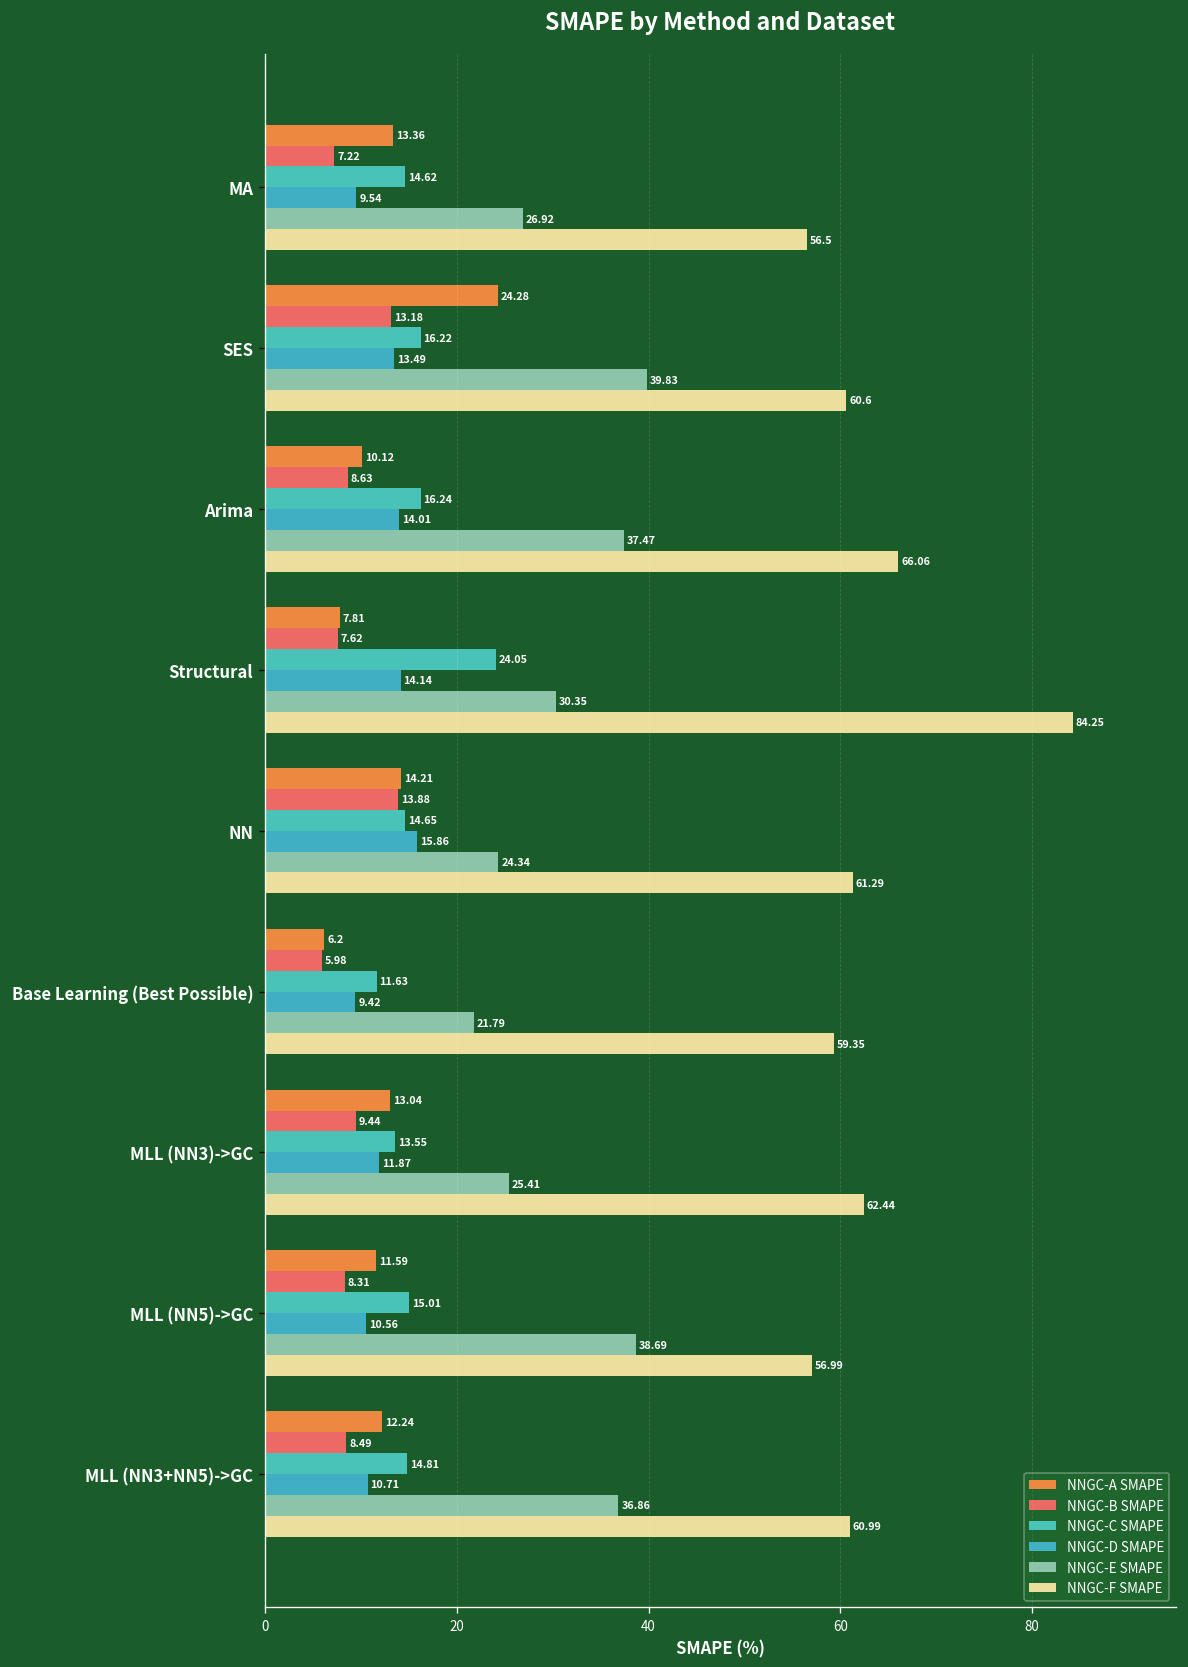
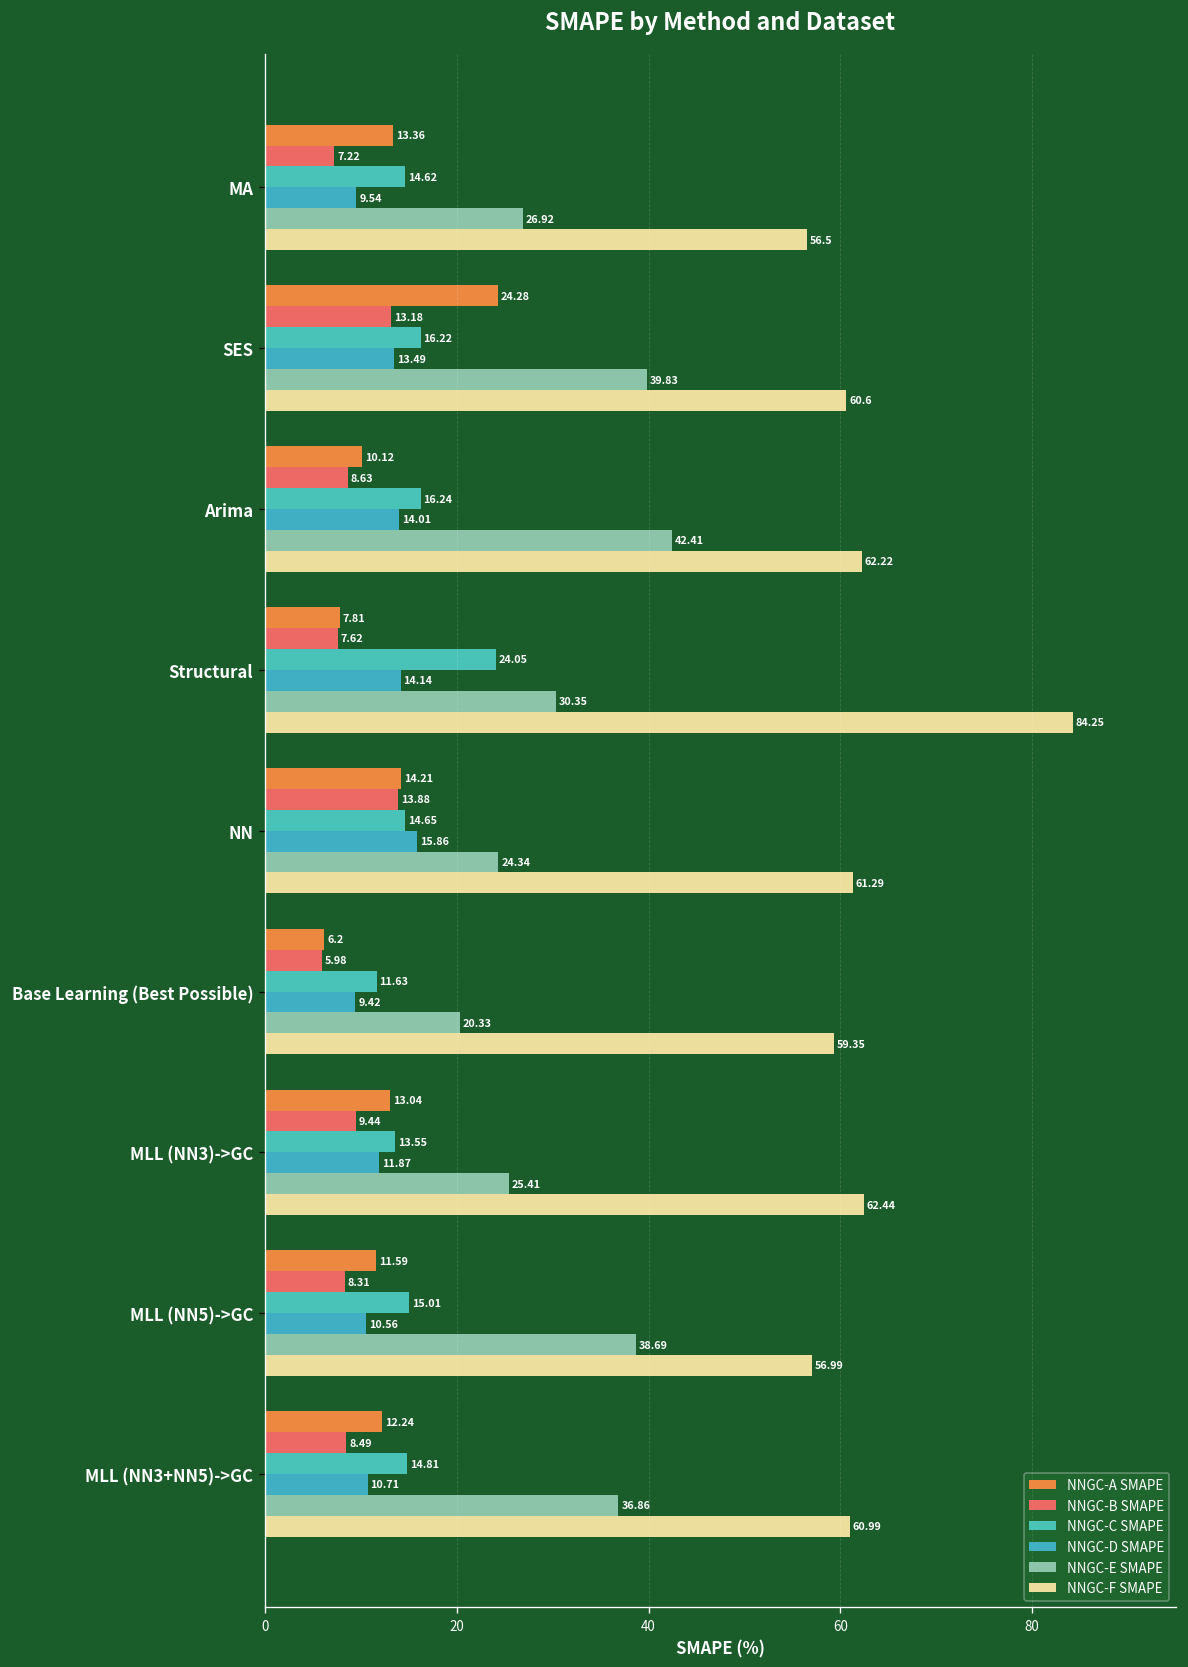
  {
    "NNGC-E SMAPE": {
      "MA": 26.92,
      "SES": 39.83,
-     "Arima": 37.47,
+     "Arima": 42.41,
      "Structural": 30.35,
      "NN": 24.34,
-     "Base Learning (Best Possible)": 21.79,
+     "Base Learning (Best Possible)": 20.33,
      "MLL (NN3)->GC": 25.41,
      "MLL (NN5)->GC": 38.69,
      "MLL (NN3+NN5)->GC": 36.86
    },
    "NNGC-F SMAPE": {
      "MA": 56.5,
      "SES": 60.6,
-     "Arima": 66.06,
+     "Arima": 62.22,
      "Structural": 84.25,
      "NN": 61.29,
      "Base Learning (Best Possible)": 59.35,
      "MLL (NN3)->GC": 62.44,
      "MLL (NN5)->GC": 56.99,
      "MLL (NN3+NN5)->GC": 60.99
    }
  }
